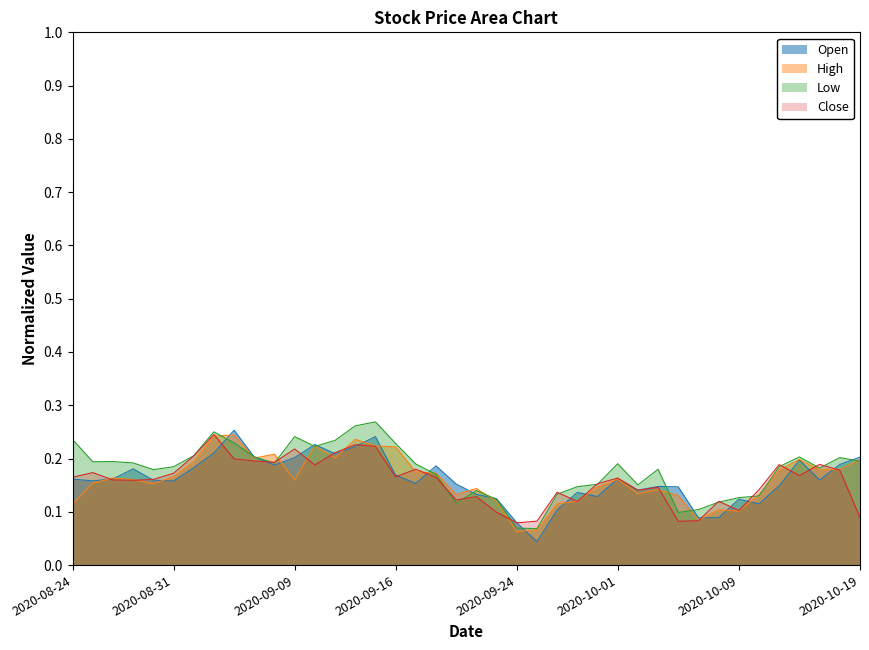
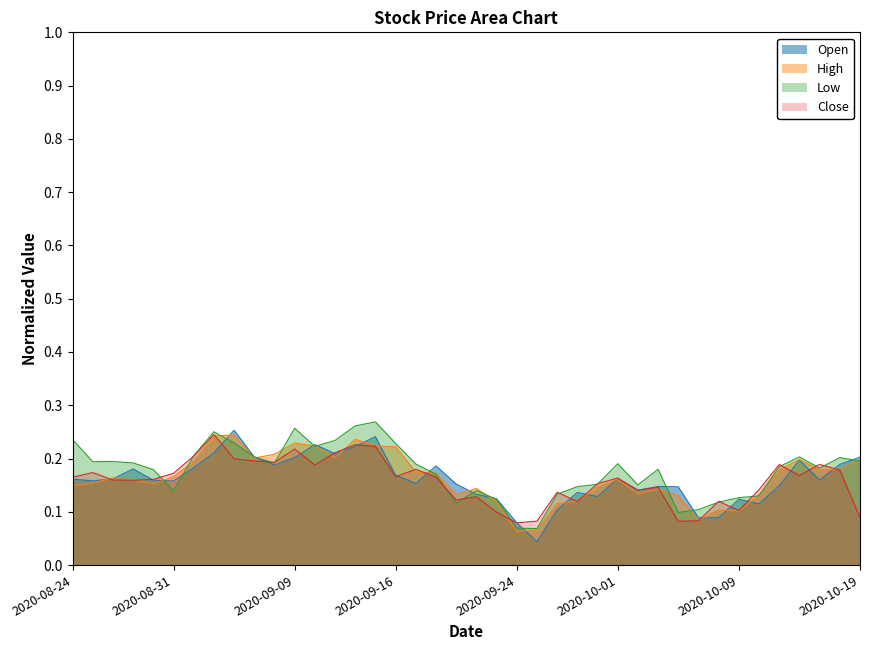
  {
    "Open": {
      "2020-08-31": 0.16,
      "2020-09-09": 0.20
    },
    "High": {
-     "2020-08-24": 0.11,
+     "2020-08-24": 0.15,
      "2020-08-31": 0.17,
-     "2020-09-09": 0.16,
+     "2020-09-09": 0.23,
      "2020-09-16": 0.22,
      "2020-09-24": 0.06
    },
    "Low": {
      "2020-08-24": 0.24,
-     "2020-08-31": 0.18,
-     "2020-09-09": 0.24,
+     "2020-08-31": 0.14,
+     "2020-09-09": 0.26,
      "2020-09-16": 0.23,
      "2020-09-24": 0.07,
      "2020-10-01": 0.19
    },
    "Close": {
      "2020-08-31": 0.17,
      "2020-09-09": 0.22,
      "2020-10-19": 0.09
    }
  }
